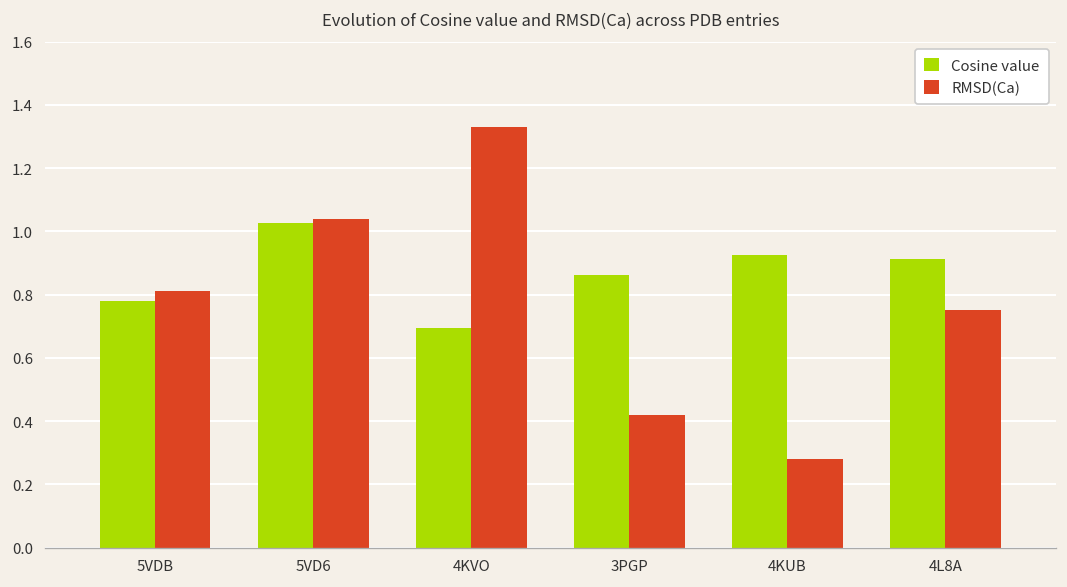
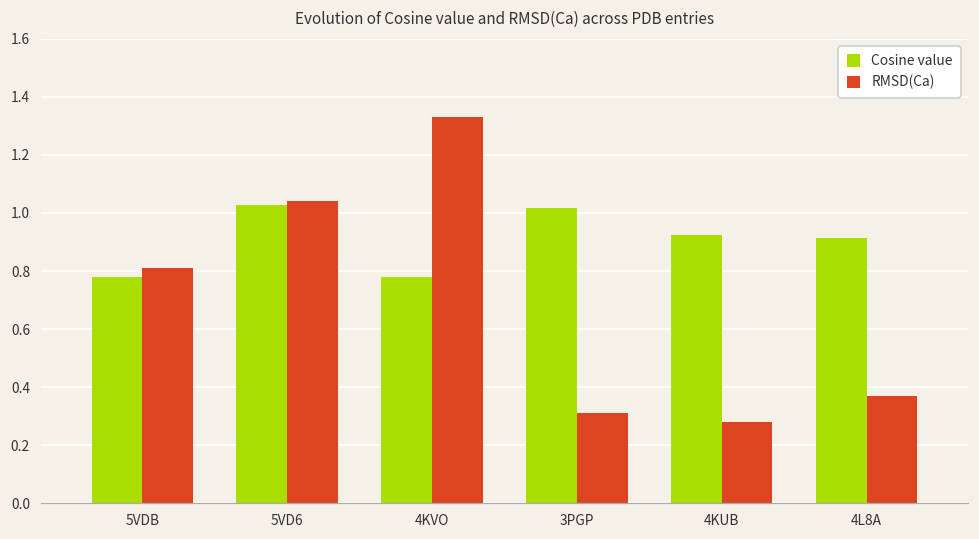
  {
    "Cosine value": {
      "5VDB": 0.78,
      "5VD6": 1.03,
-     "4KVO": 0.69,
-     "3PGP": 0.86,
+     "4KVO": 0.78,
+     "3PGP": 1.02,
      "4KUB": 0.93,
      "4L8A": 0.91
    },
    "RMSD(Ca)": {
      "5VDB": 0.81,
      "5VD6": 1.04,
      "4KVO": 1.33,
-     "3PGP": 0.42,
+     "3PGP": 0.31,
      "4KUB": 0.28,
-     "4L8A": 0.75
+     "4L8A": 0.37
    }
  }
